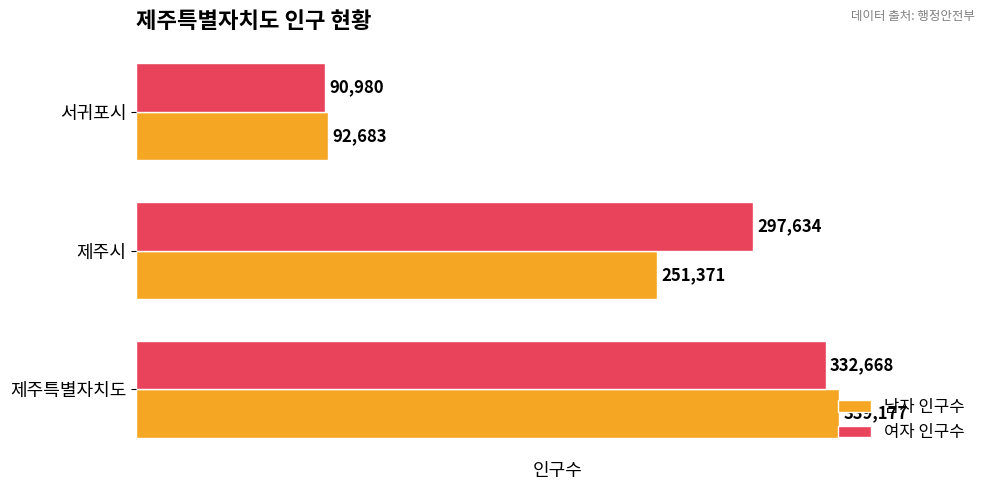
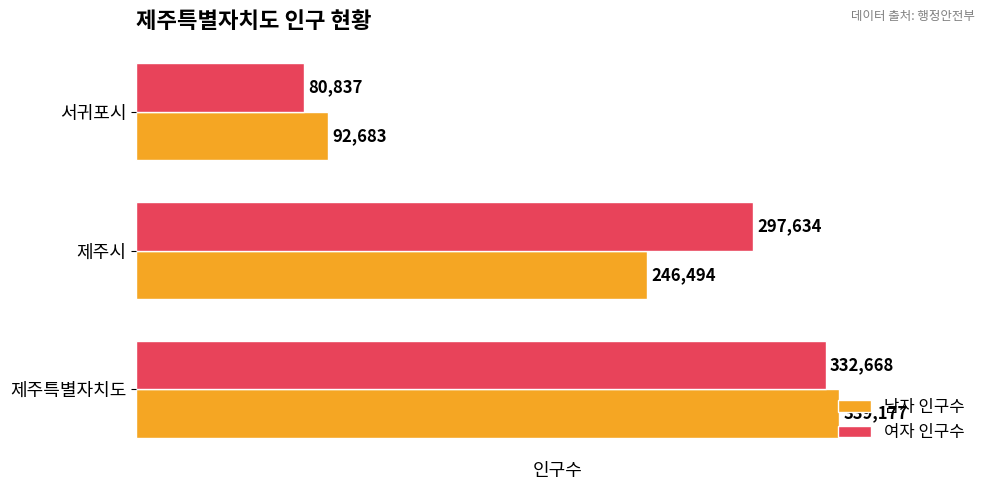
  {
    "남자 인구수": {
      "서귀포시": "92,683",
-     "제주시": "251,371",
+     "제주시": "246,494",
      "제주특별자치도": "339,177"
    },
    "여자 인구수": {
-     "서귀포시": "90,980",
+     "서귀포시": "80,837",
      "제주시": "297,634",
      "제주특별자치도": "332,668"
    }
  }
